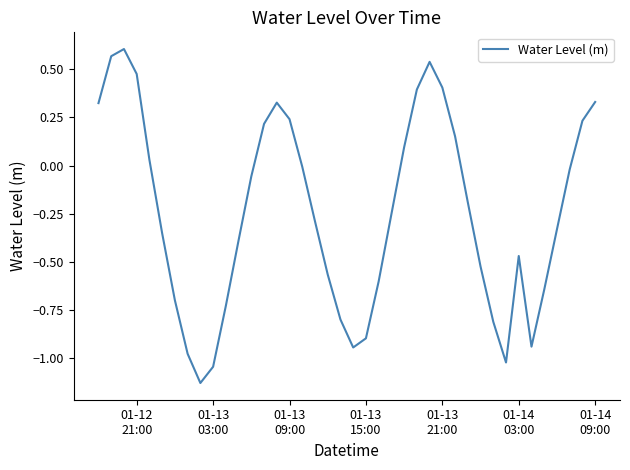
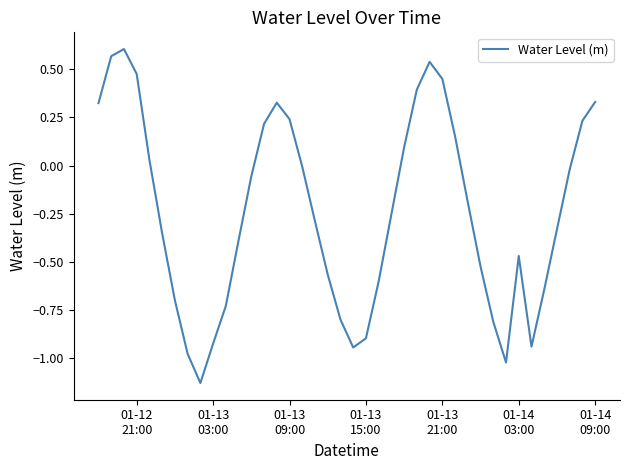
  {
    "01-12 21:00": 0.48,
-   "01-13 03:00": -1.05,
+   "01-13 03:00": -0.93,
    "01-13 09:00": 0.24,
    "01-13 15:00": -0.90,
-   "01-13 21:00": 0.41,
+   "01-13 21:00": 0.45,
    "01-14 03:00": -0.47,
    "01-14 09:00": 0.33
  }
